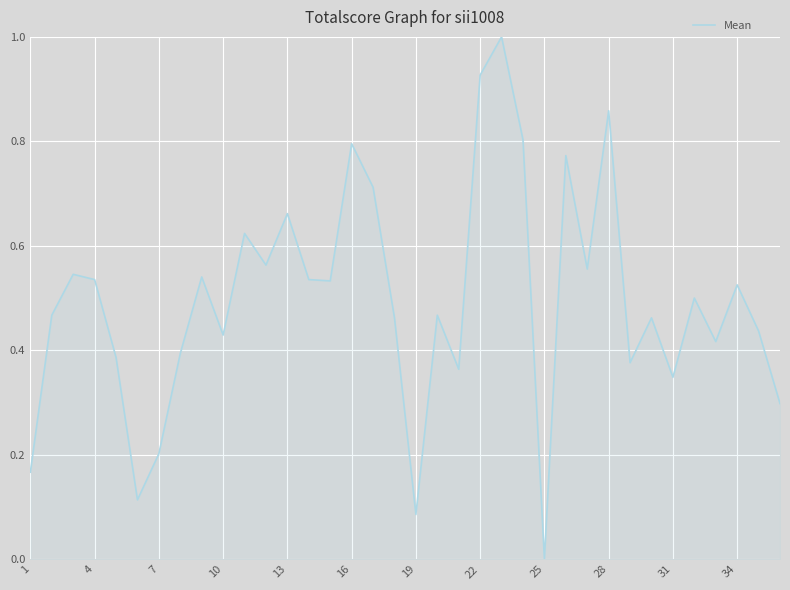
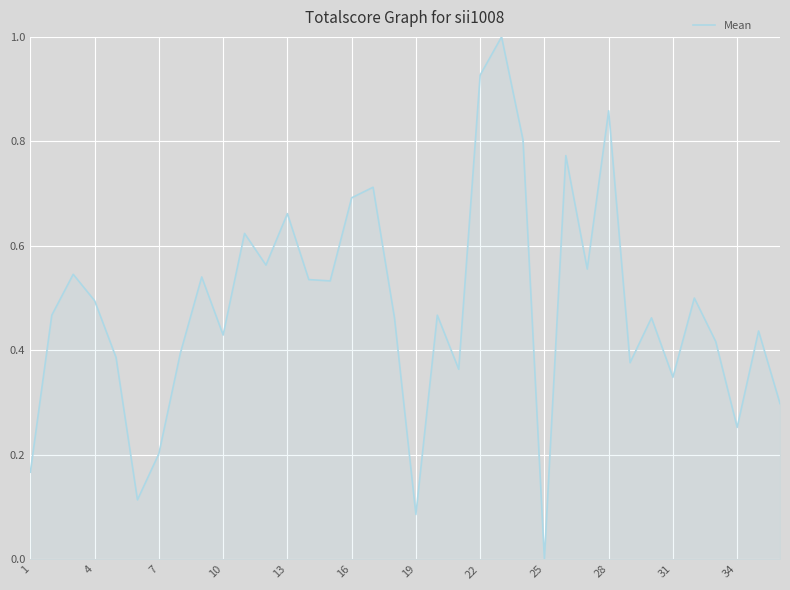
  {
    "1": 0.17,
-   "4": 0.54,
+   "4": 0.49,
    "7": 0.20,
    "10": 0.43,
    "13": 0.66,
-   "16": 0.80,
+   "16": 0.69,
    "19": 0.09,
    "22": 0.93,
    "25": 0.00,
    "28": 0.86,
    "31": 0.35,
-   "34": 0.53
+   "34": 0.25
  }
